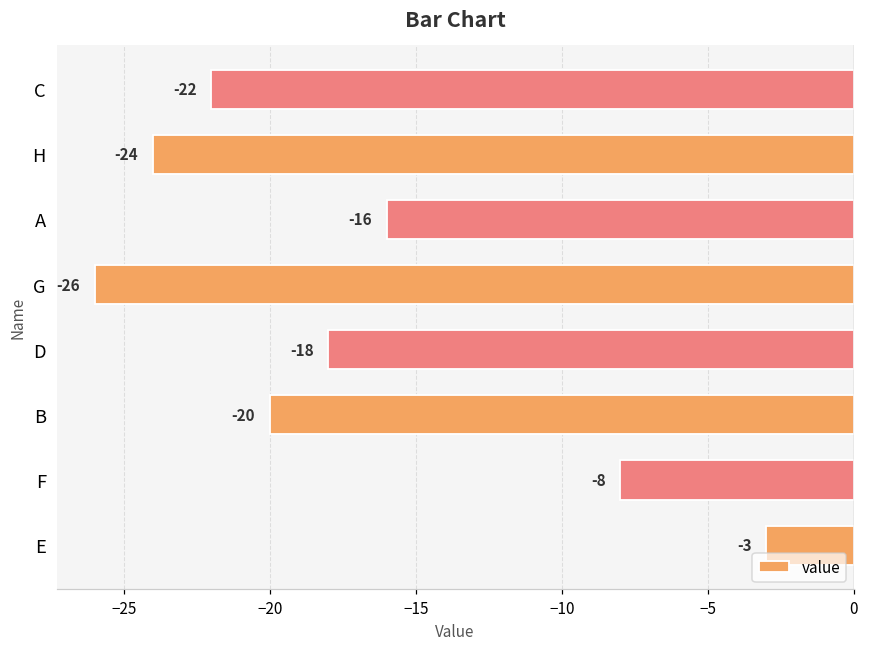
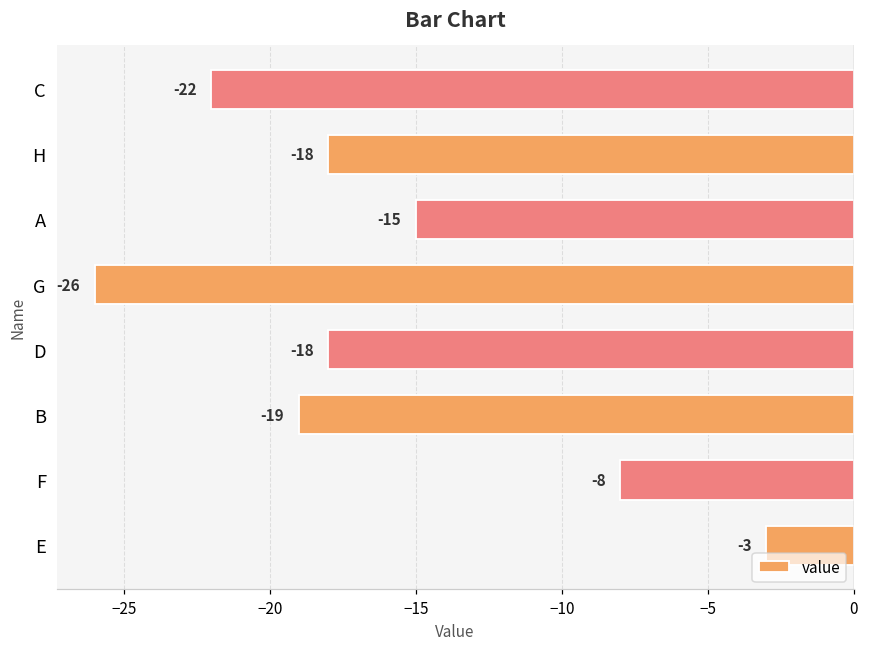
  {
    "C": -22,
-   "H": -24,
-   "A": -16,
+   "H": -18,
+   "A": -15,
    "G": -26,
    "D": -18,
-   "B": -20,
+   "B": -19,
    "F": -8,
    "E": -3
  }
